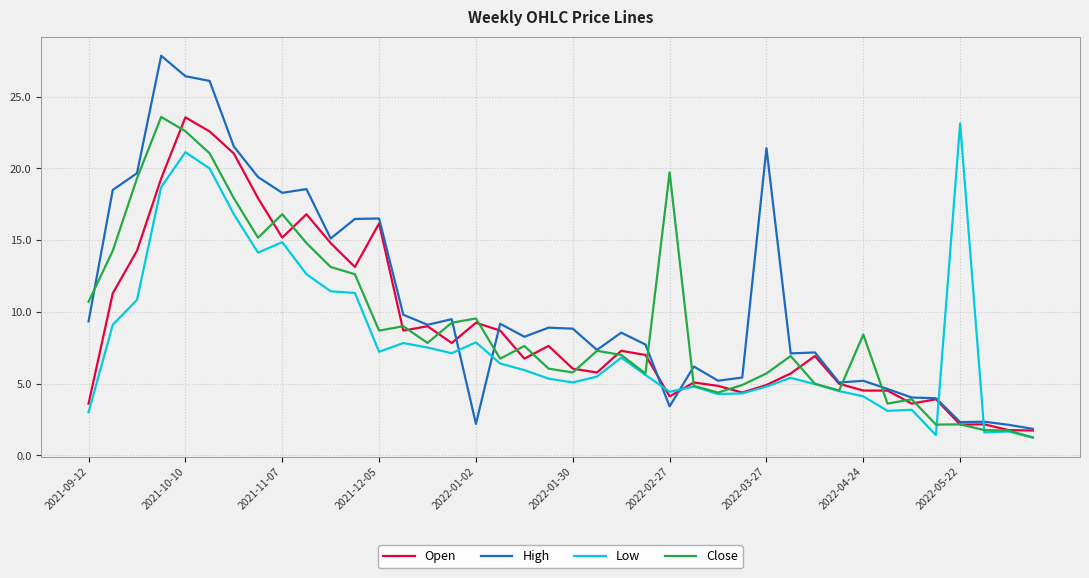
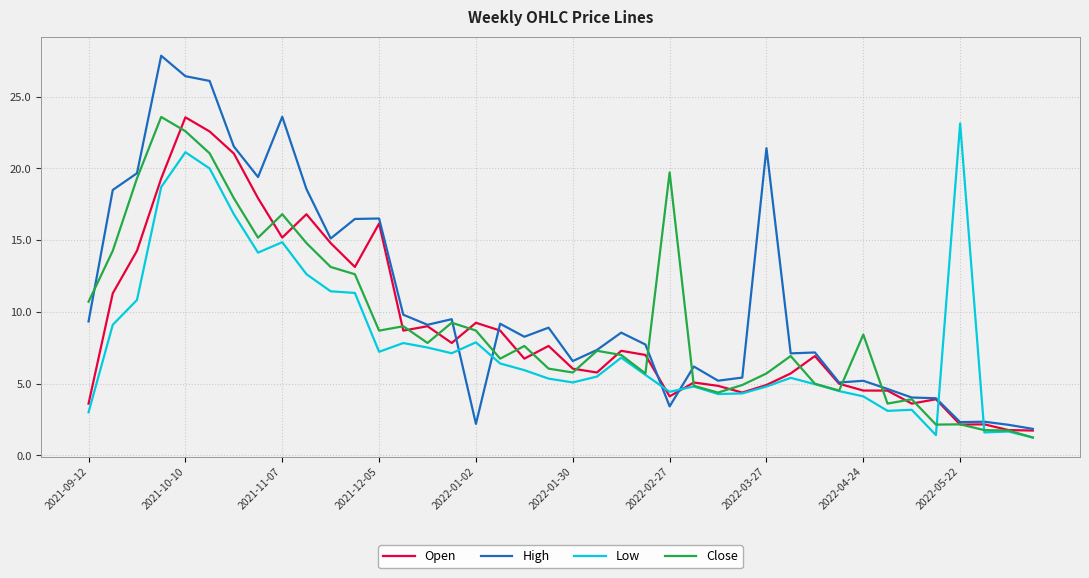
  {
    "Open": {
      "2021-09-12": 3.6,
      "2021-10-10": 23.6,
      "2021-11-07": 15.2,
      "2021-12-05": 16.2,
      "2022-01-02": 9.2,
      "2022-01-30": 6.0,
      "2022-02-27": 4.1,
      "2022-04-24": 4.5
    },
    "High": {
      "2021-09-12": 9.3,
      "2021-10-10": 26.4,
-     "2021-11-07": 18.3,
+     "2021-11-07": 23.6,
      "2021-12-05": 16.5,
      "2022-01-02": 2.2,
-     "2022-01-30": 8.8,
+     "2022-01-30": 6.6,
      "2022-02-27": 3.4,
      "2022-03-27": 21.4,
      "2022-04-24": 5.2
    },
    "Low": {
      "2021-09-12": 3.0,
      "2021-10-10": 21.1,
      "2021-11-07": 14.9,
      "2021-12-05": 7.2,
      "2022-01-02": 7.9,
      "2022-01-30": 5.1,
      "2022-02-27": 4.4,
      "2022-04-24": 4.1,
      "2022-05-22": 23.1
    },
    "Close": {
      "2021-09-12": 10.7,
      "2021-10-10": 22.6,
      "2021-11-07": 16.8,
      "2021-12-05": 8.7,
-     "2022-01-02": 9.5,
+     "2022-01-02": 8.7,
      "2022-01-30": 5.8,
      "2022-02-27": 19.7,
      "2022-03-27": 5.7,
      "2022-04-24": 8.4
    }
  }
